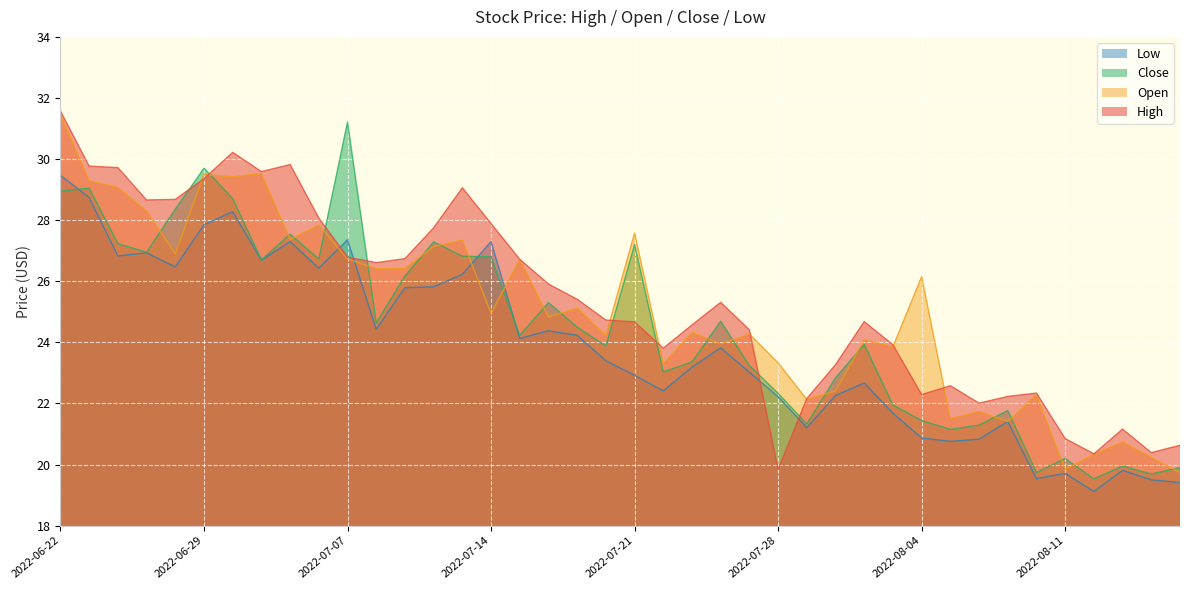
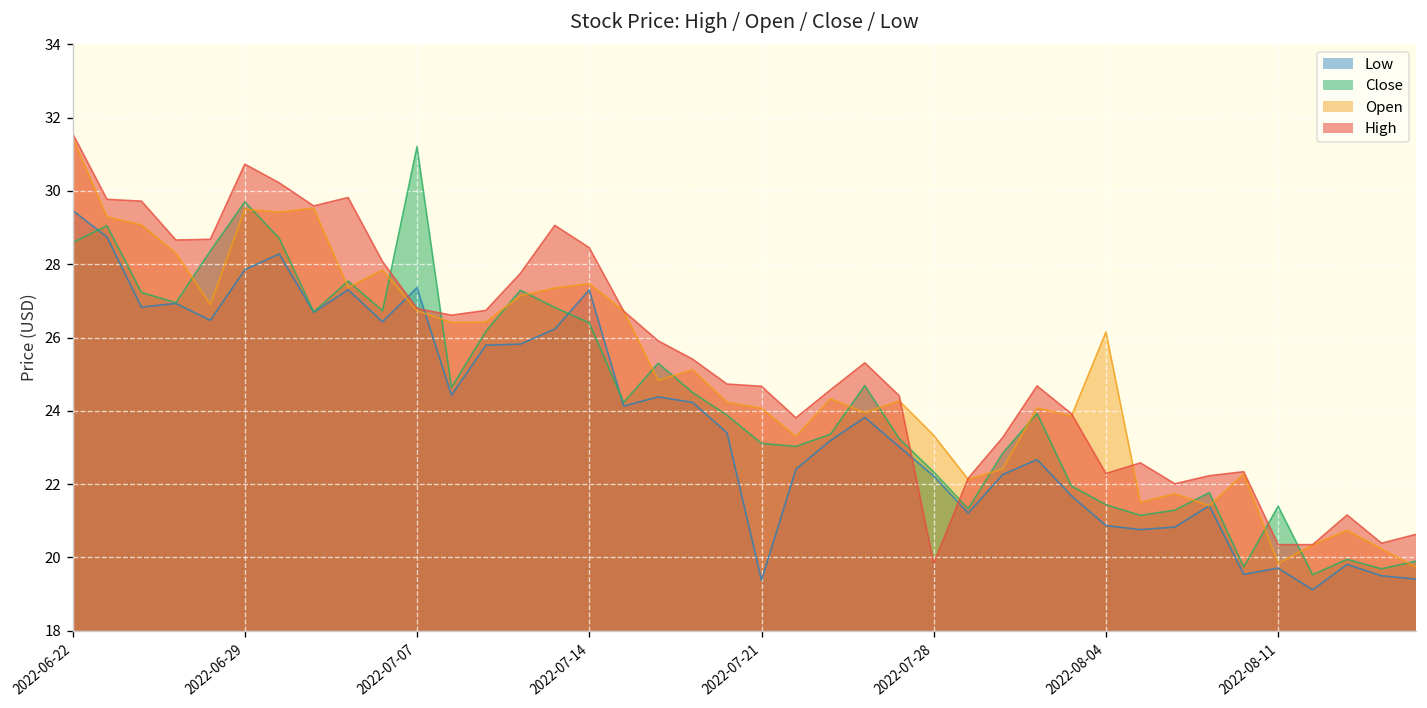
  {
    "Low": {
      "2022-06-22": 29.5,
      "2022-06-29": 27.9,
      "2022-07-07": 27.4,
      "2022-07-14": 27.3,
-     "2022-07-21": 22.9,
+     "2022-07-21": 19.4,
      "2022-07-28": 22.2,
      "2022-08-04": 20.9,
      "2022-08-11": 19.7
    },
    "Close": {
-     "2022-06-22": 29.0,
+     "2022-06-22": 28.6,
      "2022-06-29": 29.7,
      "2022-07-07": 31.2,
-     "2022-07-14": 26.8,
-     "2022-07-21": 27.2,
+     "2022-07-14": 26.4,
+     "2022-07-21": 23.1,
      "2022-07-28": 22.3,
      "2022-08-04": 21.4,
-     "2022-08-11": 20.2
+     "2022-08-11": 21.4
    },
    "Open": {
      "2022-06-22": 31.5,
      "2022-06-29": 29.5,
-     "2022-07-14": 25.0,
-     "2022-07-21": 27.6,
+     "2022-07-14": 27.5,
+     "2022-07-21": 24.1,
      "2022-07-28": 23.3,
      "2022-08-04": 26.2,
      "2022-08-11": 19.8
    },
    "High": {
      "2022-06-22": 31.6,
-     "2022-06-29": 29.4,
-     "2022-07-14": 27.9,
+     "2022-06-29": 30.7,
+     "2022-07-14": 28.5,
      "2022-07-21": 24.7,
      "2022-07-28": 19.8,
      "2022-08-04": 22.3,
-     "2022-08-11": 20.9
+     "2022-08-11": 20.4
    }
  }
